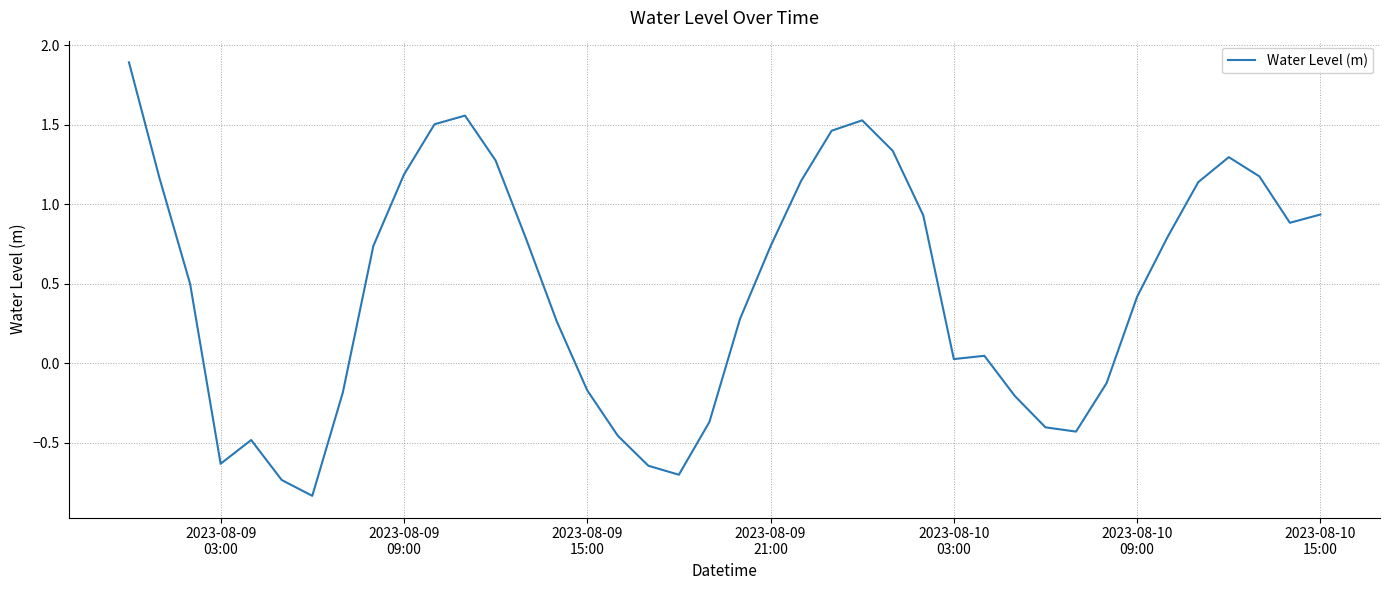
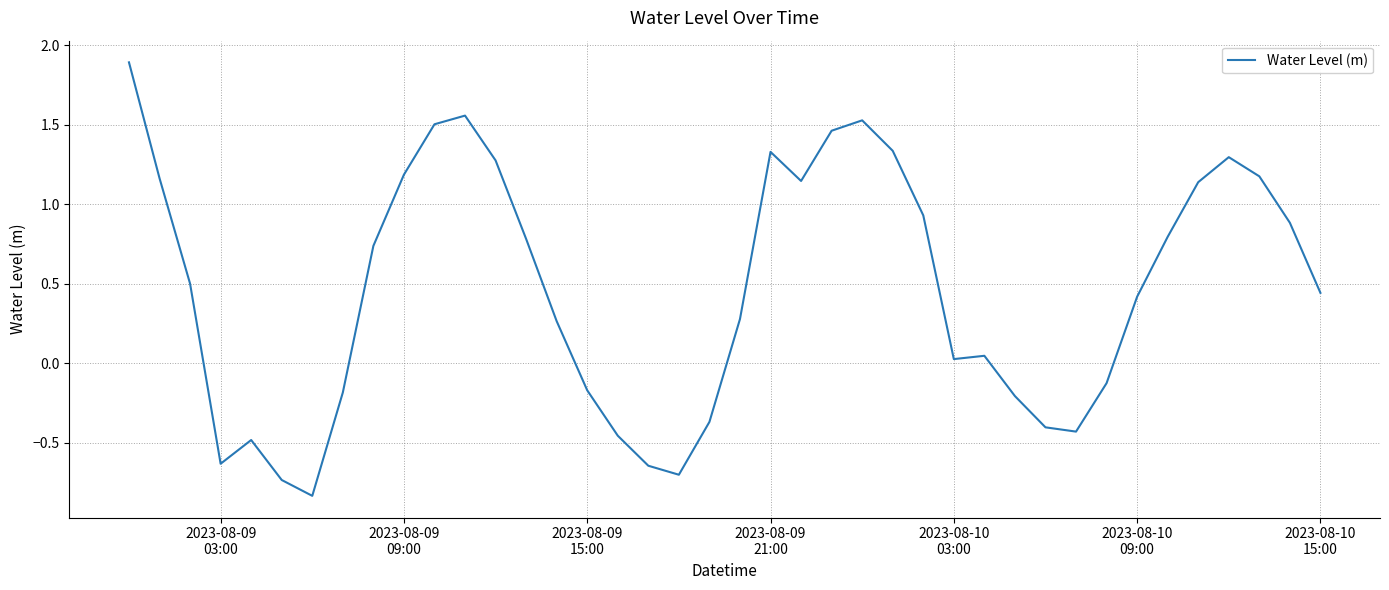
  {
    "2023-08-09 03:00": -0.63,
    "2023-08-09 09:00": 1.19,
    "2023-08-09 15:00": -0.17,
-   "2023-08-09 21:00": 0.74,
+   "2023-08-09 21:00": 1.33,
    "2023-08-10 03:00": 0.03,
    "2023-08-10 09:00": 0.42,
-   "2023-08-10 15:00": 0.94
+   "2023-08-10 15:00": 0.44
  }
